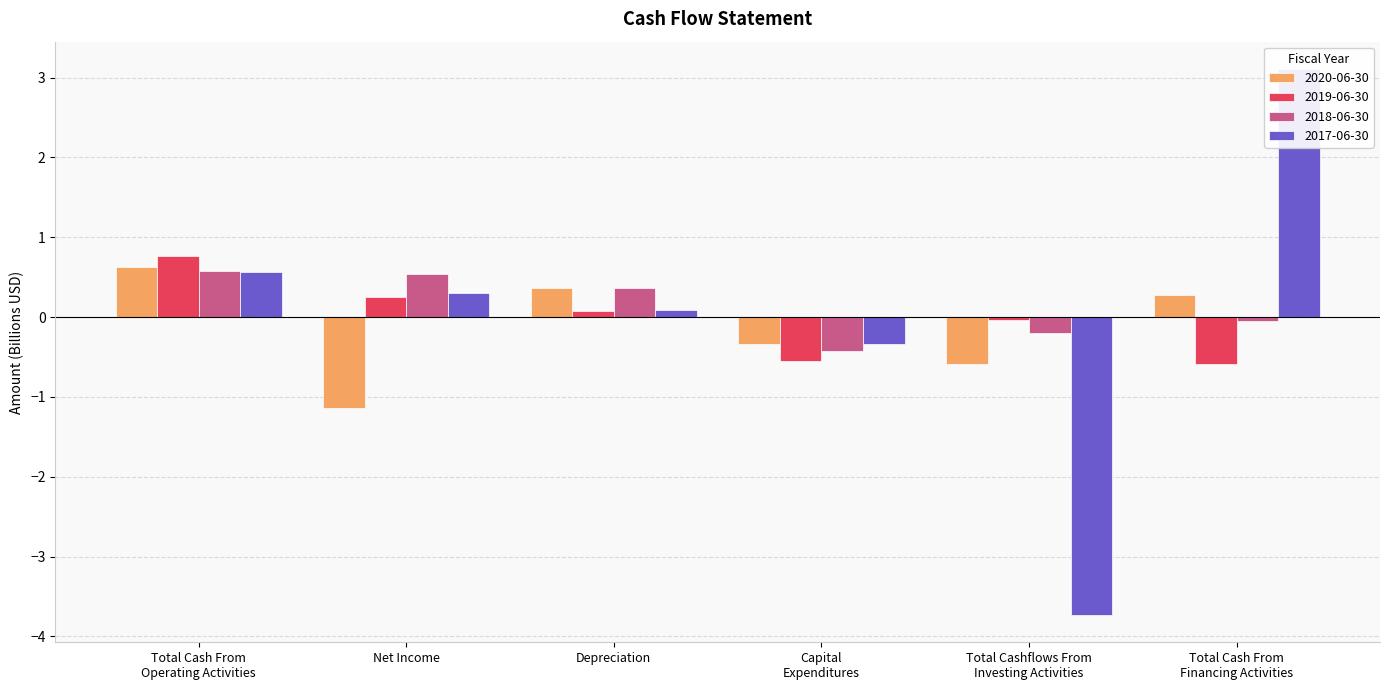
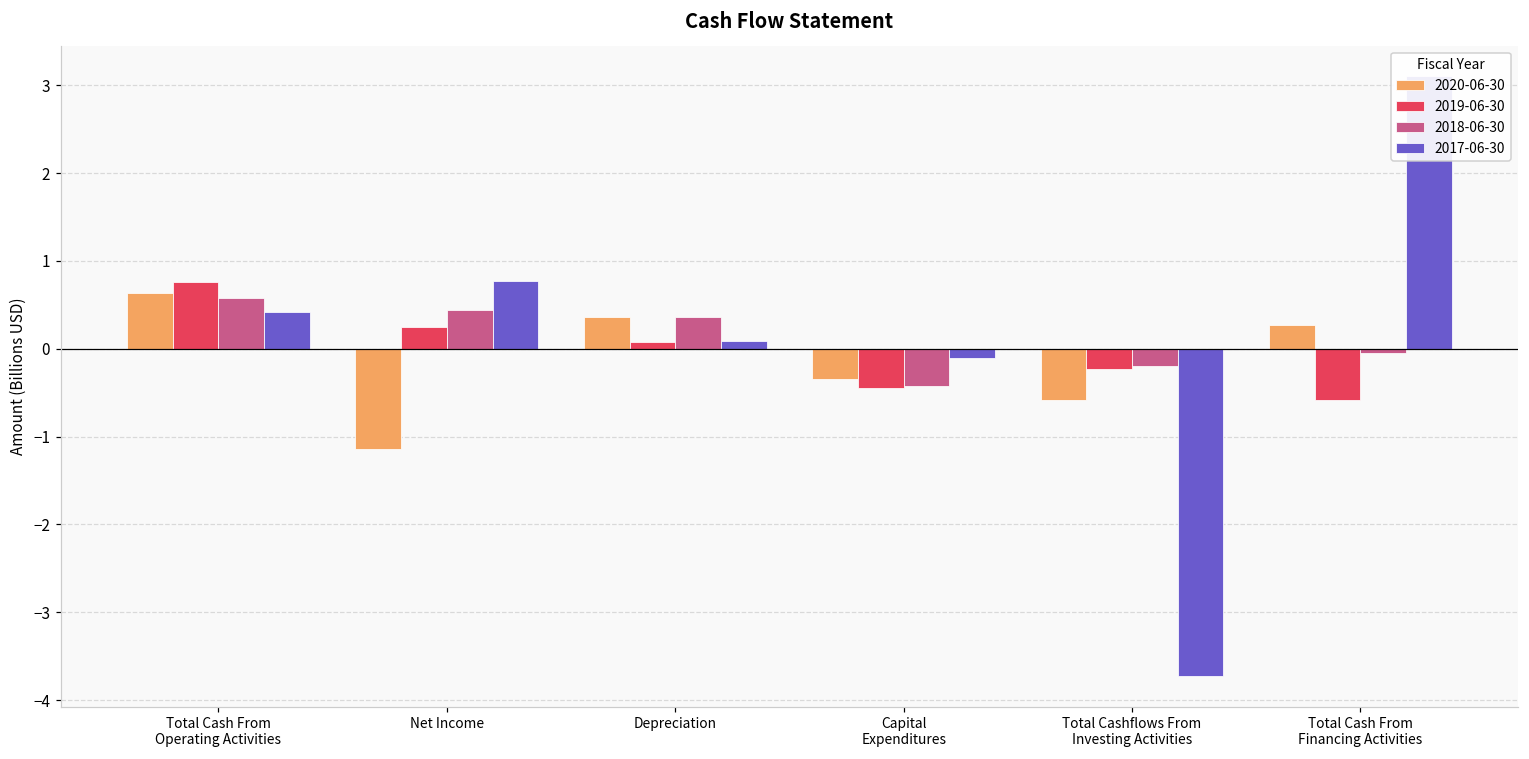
  {
    "2020-06-30": {
      "Total Cash From Operating Activities": 0.6,
      "Net Income": -1.1,
      "Depreciation": 0.4,
      "Capital Expenditures": -0.3,
      "Total Cashflows From Investing Activities": -0.6,
      "Total Cash From Financing Activities": 0.3
    },
    "2019-06-30": {
      "Total Cash From Operating Activities": 0.8,
      "Net Income": 0.3,
      "Depreciation": 0.1,
-     "Capital Expenditures": -0.5,
-     "Total Cashflows From Investing Activities": 0.0,
+     "Capital Expenditures": -0.4,
+     "Total Cashflows From Investing Activities": -0.2,
      "Total Cash From Financing Activities": -0.6
    },
    "2018-06-30": {
      "Total Cash From Operating Activities": 0.6,
-     "Net Income": 0.5,
+     "Net Income": 0.4,
      "Depreciation": 0.4,
      "Capital Expenditures": -0.4,
      "Total Cashflows From Investing Activities": -0.2,
      "Total Cash From Financing Activities": -0.1
    },
    "2017-06-30": {
-     "Total Cash From Operating Activities": 0.6,
-     "Net Income": 0.3,
+     "Total Cash From Operating Activities": 0.4,
+     "Net Income": 0.8,
      "Depreciation": 0.1,
-     "Capital Expenditures": -0.3,
+     "Capital Expenditures": -0.1,
      "Total Cashflows From Investing Activities": -3.7
    }
  }
